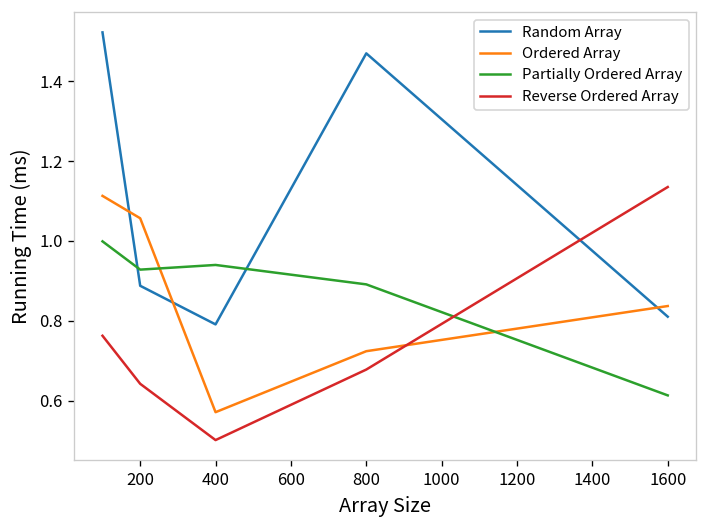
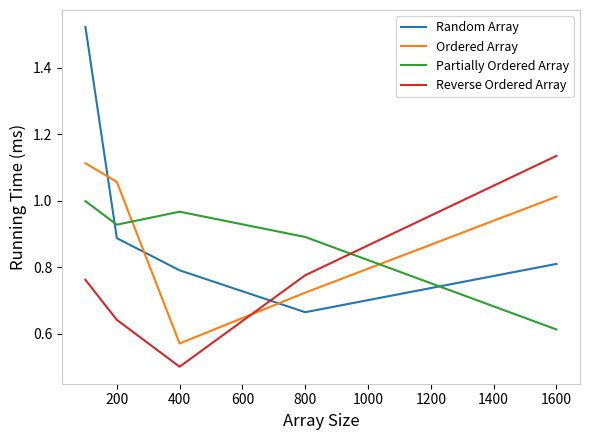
  {
    "Random Array": {
      "200": 0.89,
      "400": 0.79,
-     "800": 1.47,
+     "800": 0.67,
      "1600": 0.81
    },
    "Ordered Array": {
      "200": 1.06,
      "400": 0.57,
      "800": 0.72,
-     "1600": 0.84
+     "1600": 1.01
    },
    "Partially Ordered Array": {
      "200": 0.93,
-     "400": 0.94,
+     "400": 0.97,
      "800": 0.89,
      "1600": 0.61
    },
    "Reverse Ordered Array": {
      "200": 0.64,
      "400": 0.50,
-     "800": 0.68,
+     "800": 0.78,
      "1600": 1.13
    }
  }
